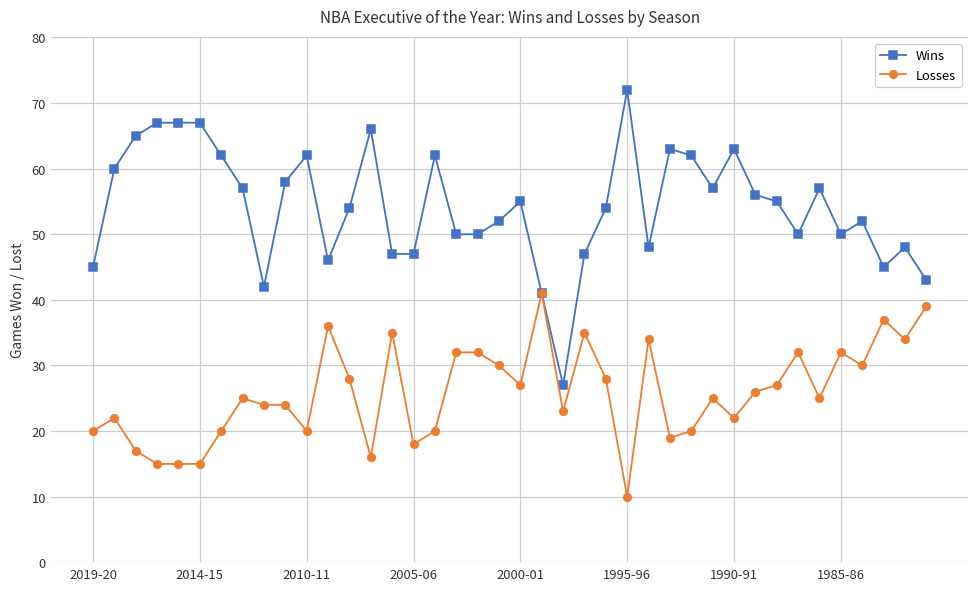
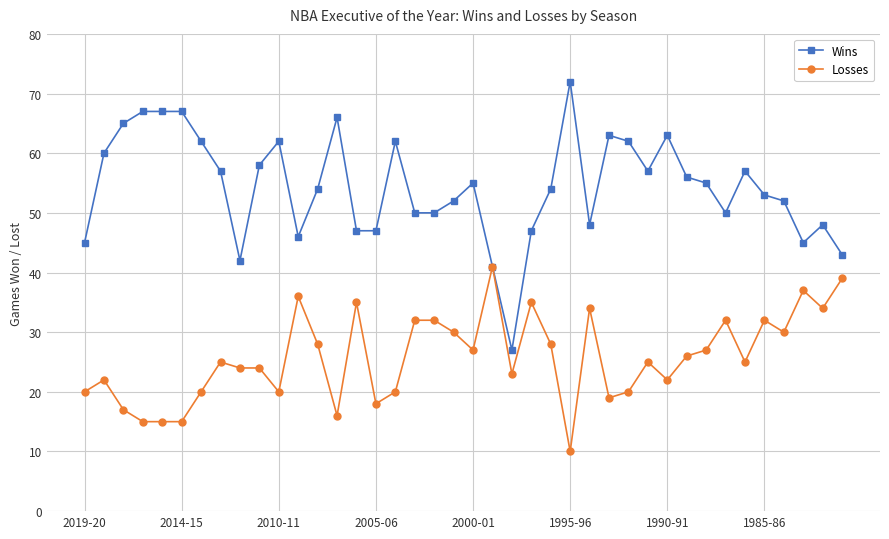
  {
    "Wins": {
      "2019-20": 45,
      "2014-15": 67,
      "2005-06": 47,
      "2000-01": 55,
      "1995-96": 72,
      "1990-91": 63,
-     "1985-86": 50
+     "1985-86": 53
    },
    "Losses": {
      "2019-20": 20,
      "2014-15": 15,
      "2005-06": 18,
      "2000-01": 27,
      "1995-96": 10,
      "1990-91": 22,
      "1985-86": 32
    }
  }
